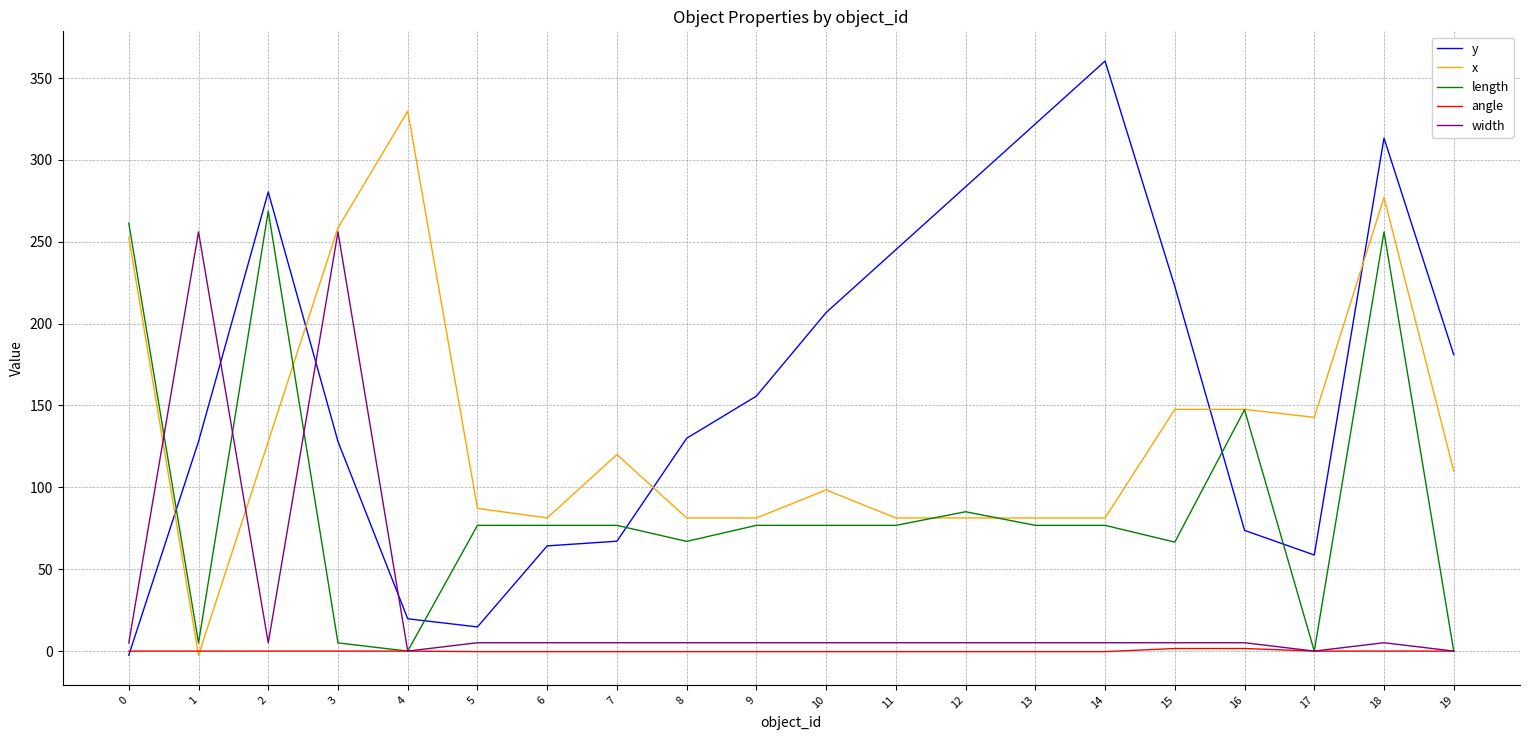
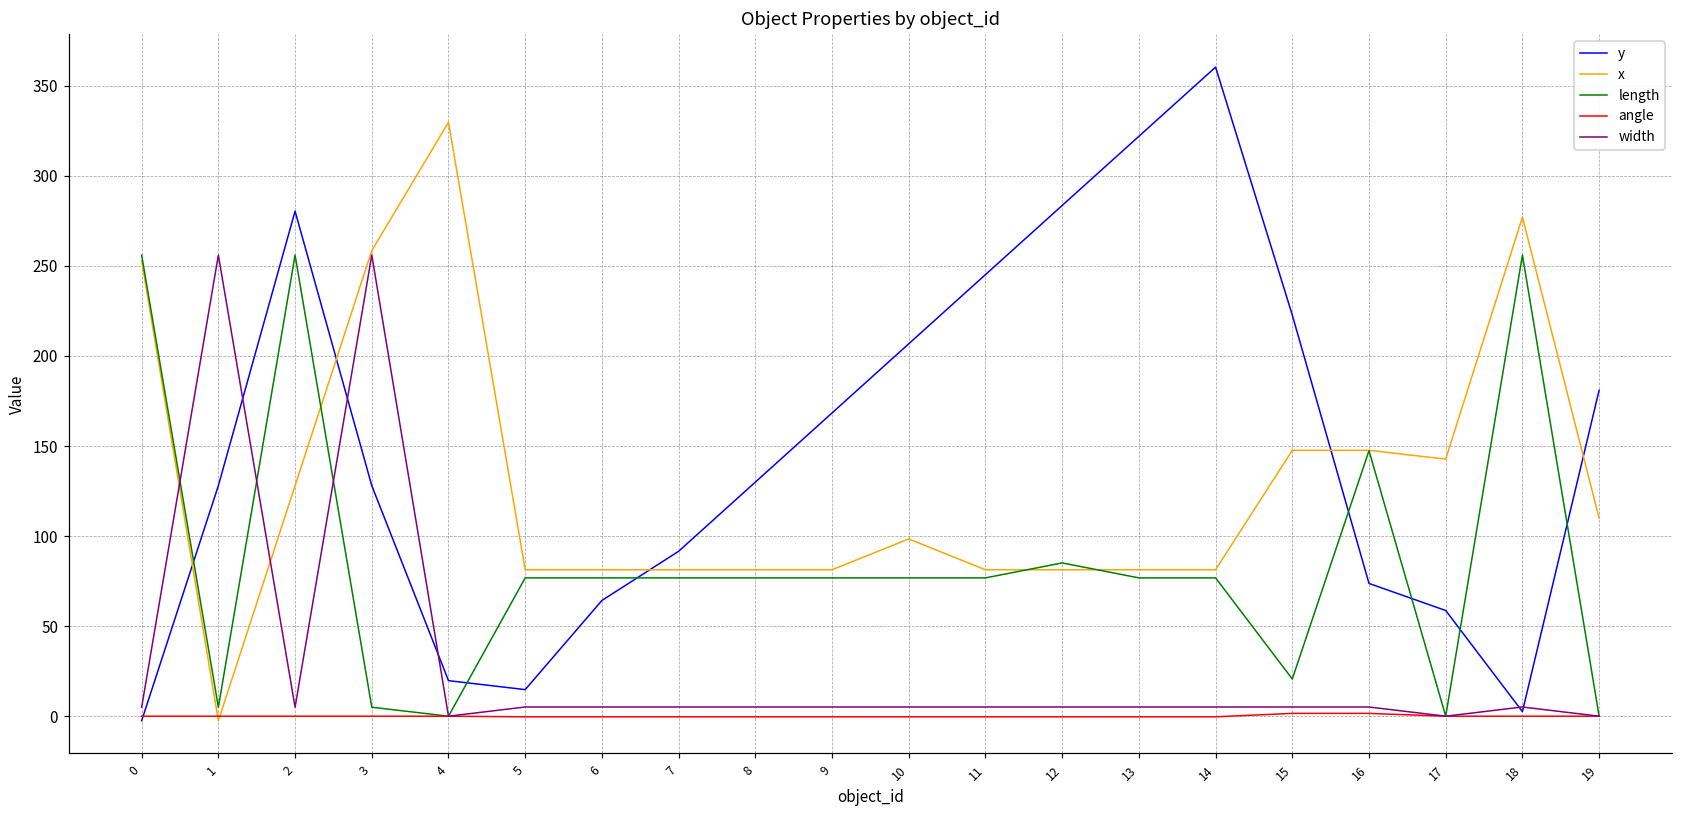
  {
    "y": {
      "0": -3,
      "1": 128,
      "2": 280,
      "3": 128,
      "4": 20,
      "5": 15,
      "6": 64,
-     "7": 67,
+     "7": 92,
      "8": 130,
-     "9": 156,
+     "9": 168,
      "10": 207,
      "11": 245,
      "12": 284,
      "13": 322,
      "14": 360,
      "15": 223,
      "16": 74,
      "17": 59,
-     "18": 313,
+     "18": 3,
      "19": 181
    },
    "x": {
      "0": 253,
      "1": -3,
      "2": 128,
      "3": 259,
      "4": 330,
-     "5": 87,
+     "5": 81,
      "6": 81,
-     "7": 120,
+     "7": 81,
      "8": 81,
      "9": 81,
      "10": 98,
      "11": 81,
      "12": 81,
      "13": 81,
      "14": 81,
      "15": 148,
      "17": 143,
      "18": 277,
      "19": 110
    },
    "length": {
-     "0": 261,
+     "0": 256,
      "1": 5,
-     "2": 269,
+     "2": 256,
      "3": 5,
      "5": 77,
      "6": 77,
      "7": 77,
-     "8": 67,
+     "8": 77,
      "9": 77,
      "10": 77,
      "11": 77,
      "12": 85,
      "13": 77,
      "14": 77,
-     "15": 67,
+     "15": 21,
      "18": 256
    },
    "angle": {
      "0": 0,
      "1": 0,
      "2": 0,
      "3": 0,
      "5": 0,
      "6": 0,
      "7": 0,
      "8": 0,
      "9": 0,
      "10": 0,
      "11": 0,
      "12": 0,
      "13": 0,
      "14": 0,
      "15": 2,
      "16": 2,
      "18": 0
    },
    "width": {
      "0": 5,
      "1": 256,
      "2": 5,
      "3": 256,
      "5": 5,
      "6": 5,
      "7": 5,
      "8": 5,
      "9": 5,
      "10": 5,
      "11": 5,
      "12": 5,
      "13": 5,
      "14": 5,
      "15": 5,
      "16": 5,
      "18": 5
    }
  }
